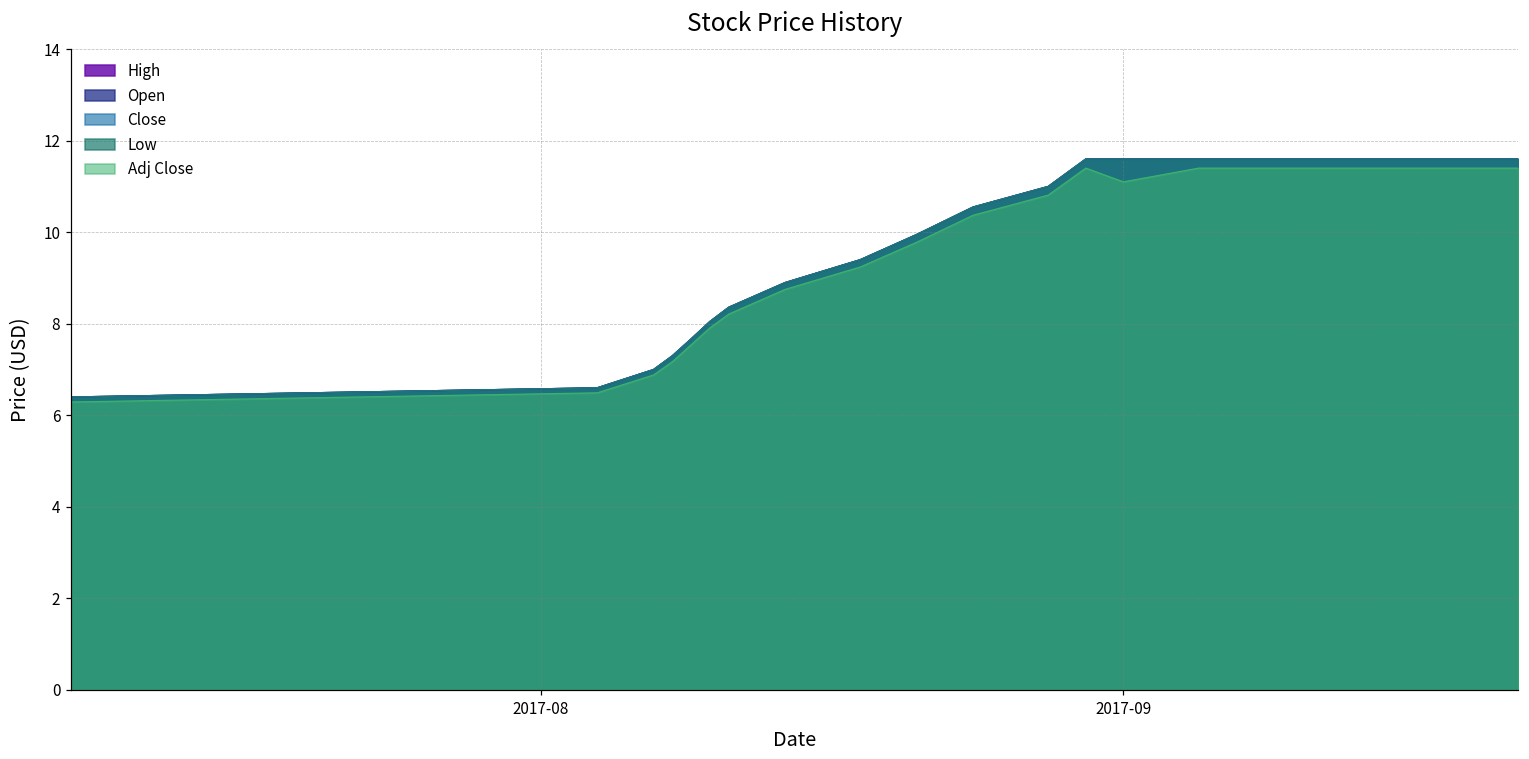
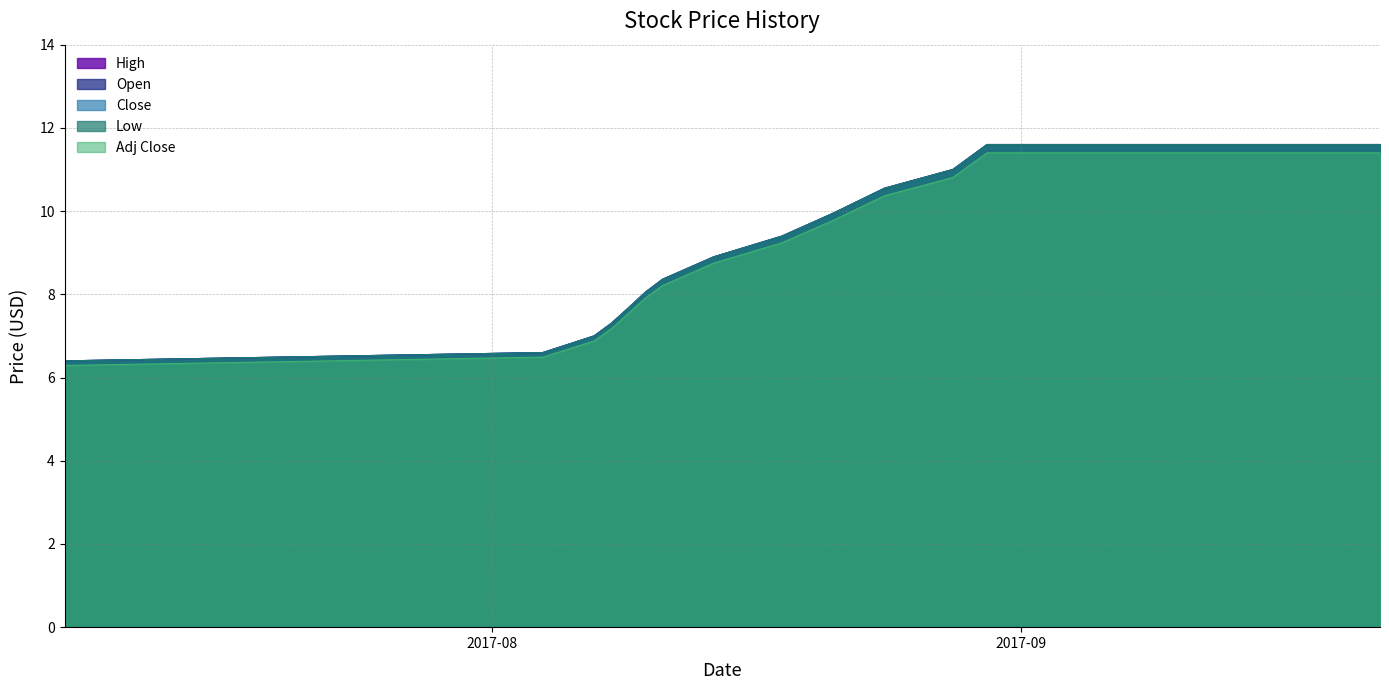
  {
    "Low": {
      "2017-09": 11.6
    },
    "Adj Close": {
-     "2017-09": 11.1
+     "2017-09": 11.4
    }
  }
